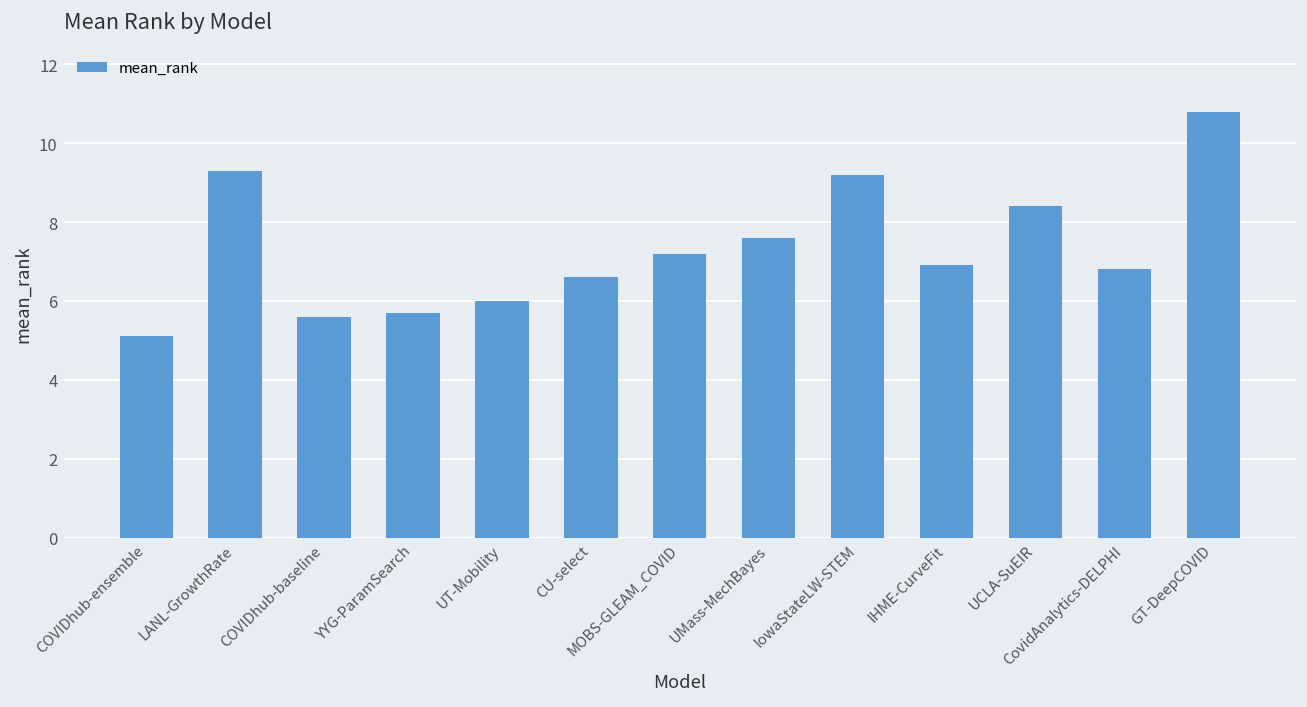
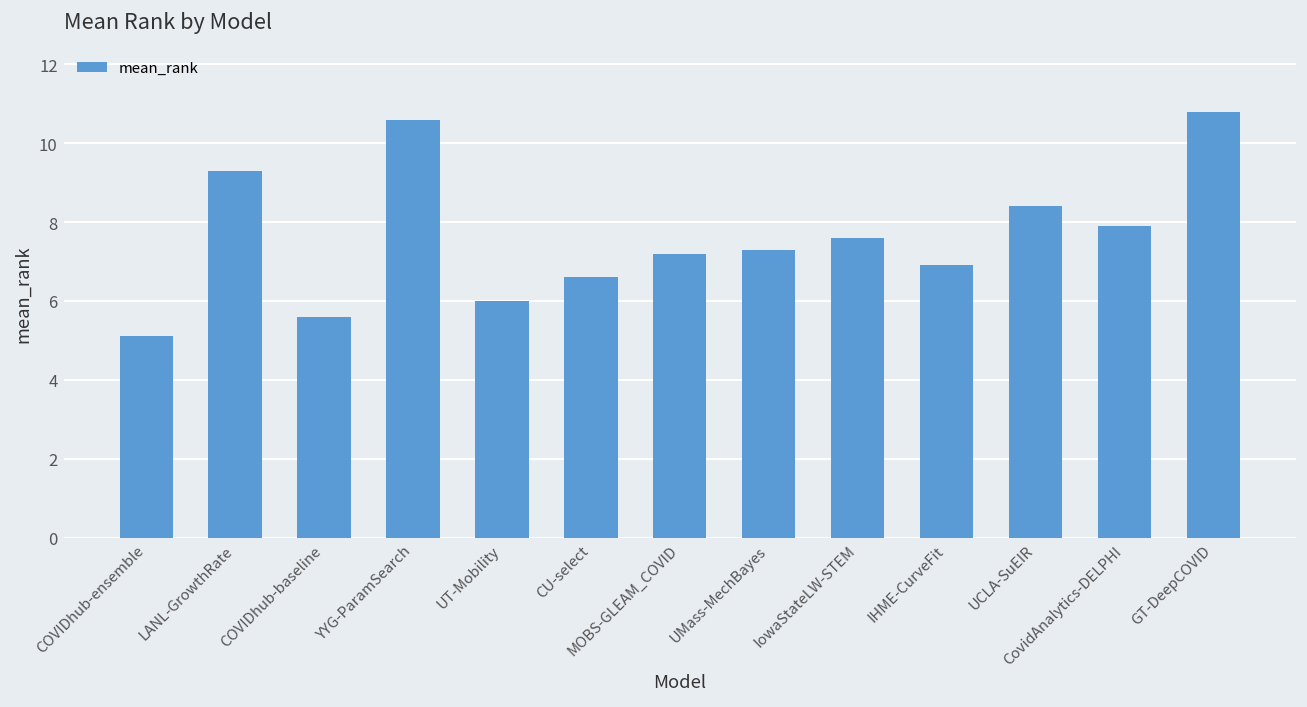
  {
    "COVIDhub-ensemble": 5.1,
    "LANL-GrowthRate": 9.3,
    "COVIDhub-baseline": 5.6,
-   "YYG-ParamSearch": 5.7,
+   "YYG-ParamSearch": 10.6,
    "UT-Mobility": 6.0,
    "CU-select": 6.6,
    "MOBS-GLEAM_COVID": 7.2,
-   "UMass-MechBayes": 7.6,
-   "IowaStateLW-STEM": 9.2,
+   "UMass-MechBayes": 7.3,
+   "IowaStateLW-STEM": 7.6,
    "IHME-CurveFit": 6.9,
    "UCLA-SuEIR": 8.4,
-   "CovidAnalytics-DELPHI": 6.8,
+   "CovidAnalytics-DELPHI": 7.9,
    "GT-DeepCOVID": 10.8
  }
